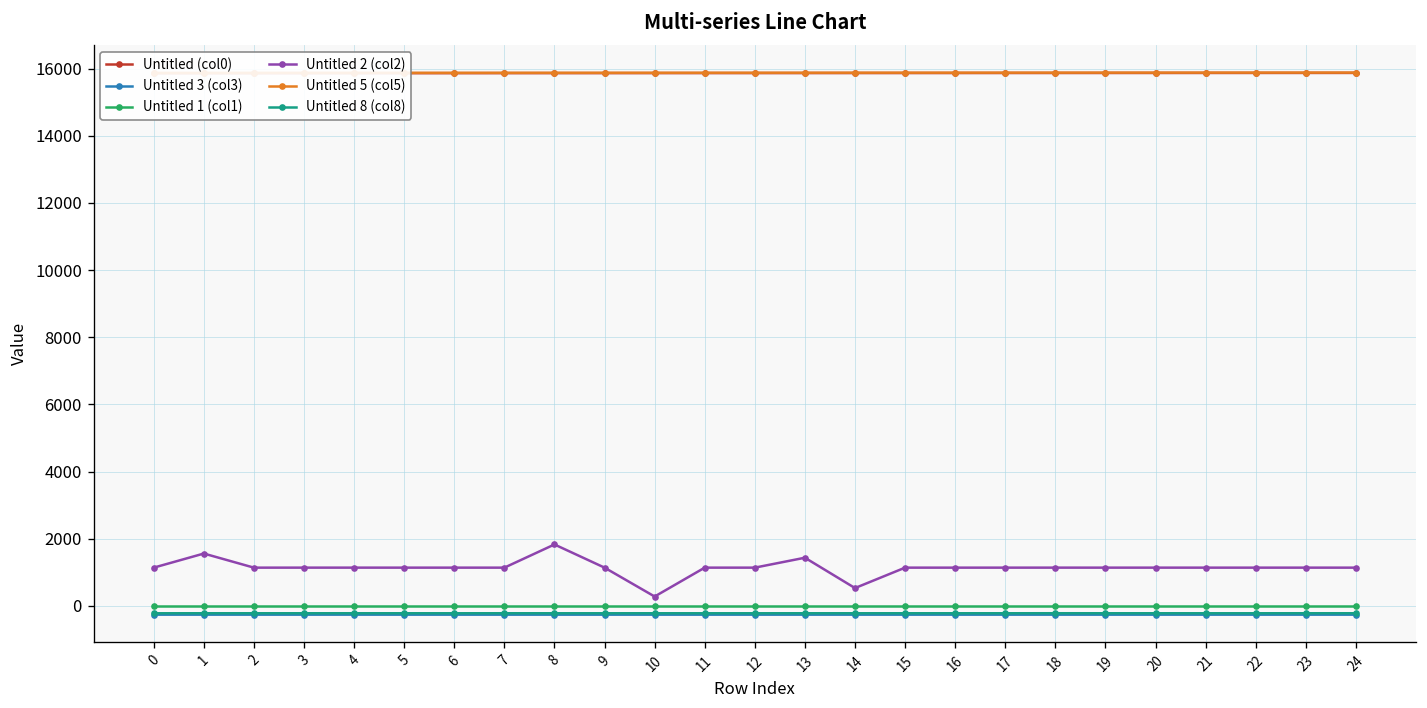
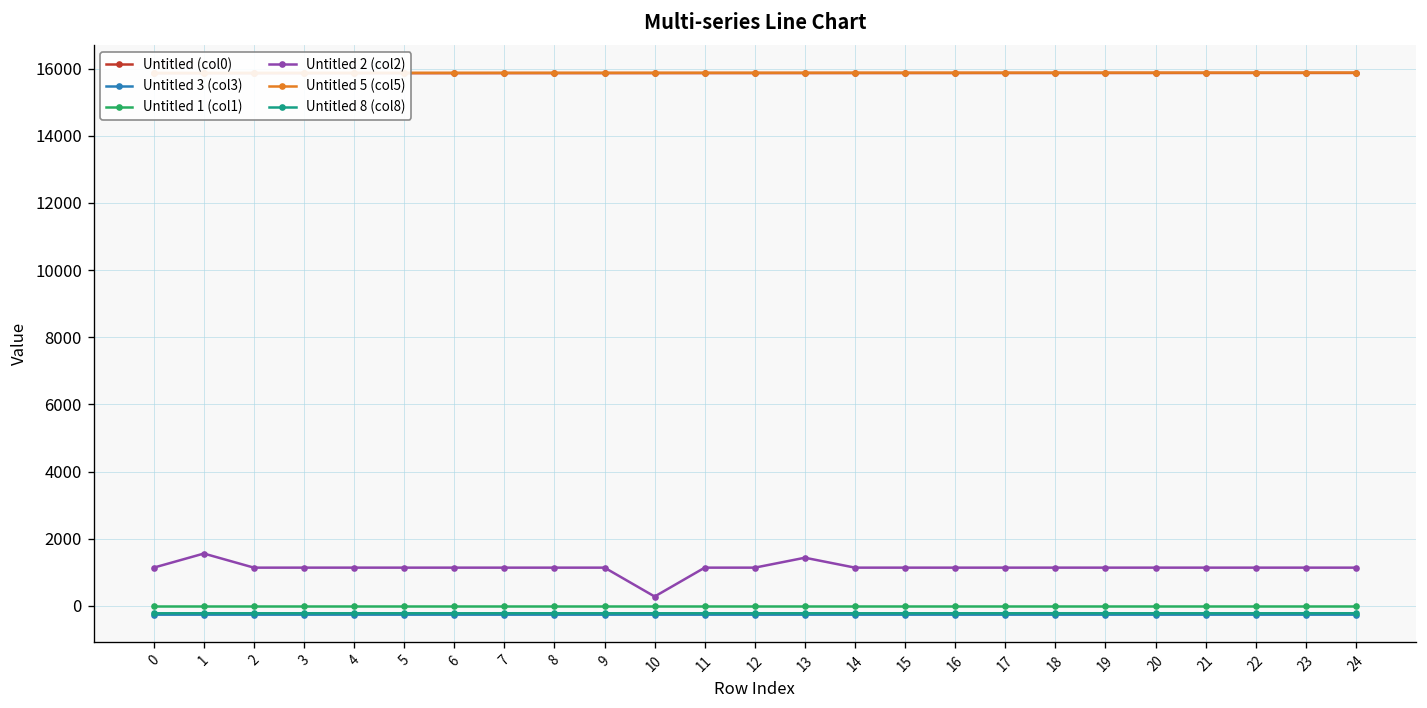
  {
    "Untitled 2 (col2)": {
      "0": 1100,
      "1": 1600,
      "2": 1100,
      "3": 1100,
      "4": 1100,
      "5": 1100,
      "6": 1100,
      "7": 1100,
-     "8": 1800,
+     "8": 1100,
      "9": 1100,
      "10": 300,
      "11": 1100,
      "12": 1100,
      "13": 1400,
-     "14": 500,
+     "14": 1100,
      "15": 1100,
      "16": 1100,
      "17": 1100,
      "18": 1100,
      "19": 1100,
      "20": 1100,
      "21": 1100,
      "22": 1100,
      "23": 1100,
      "24": 1100
    }
  }
